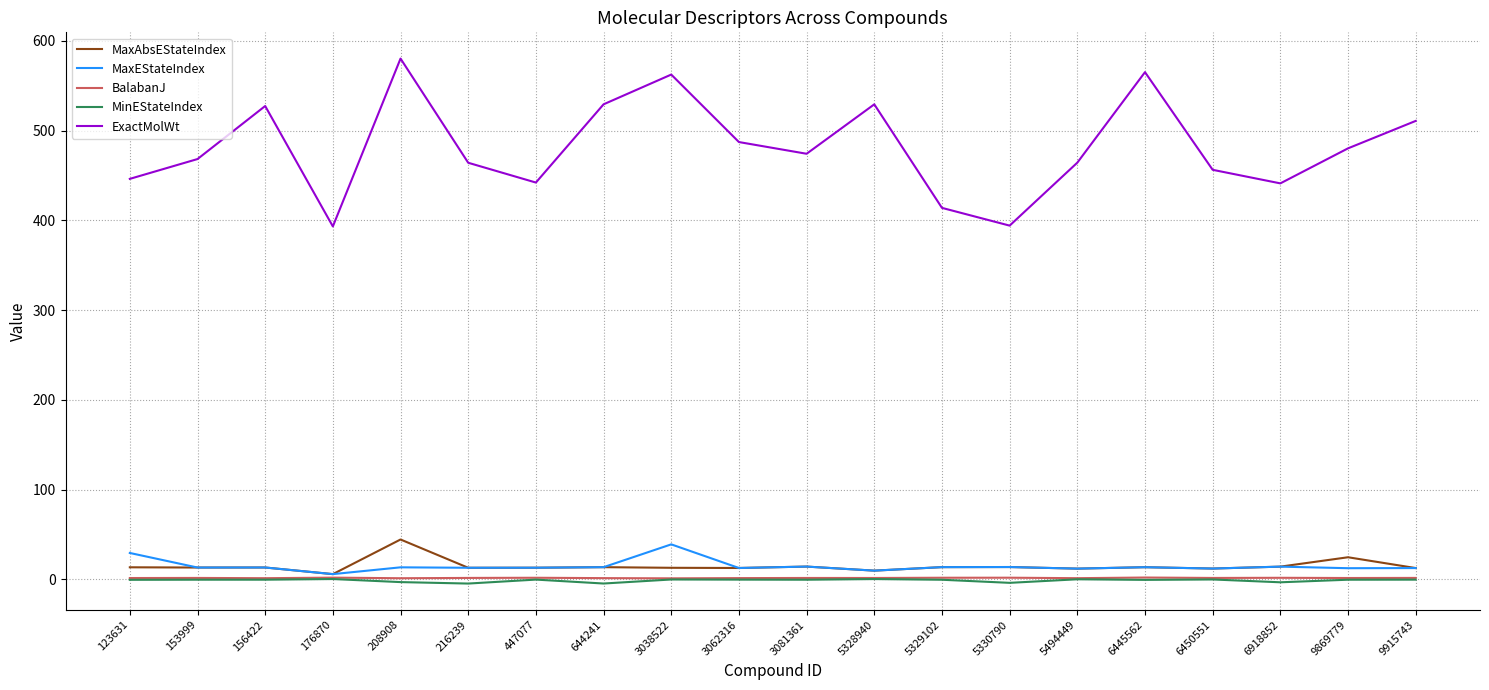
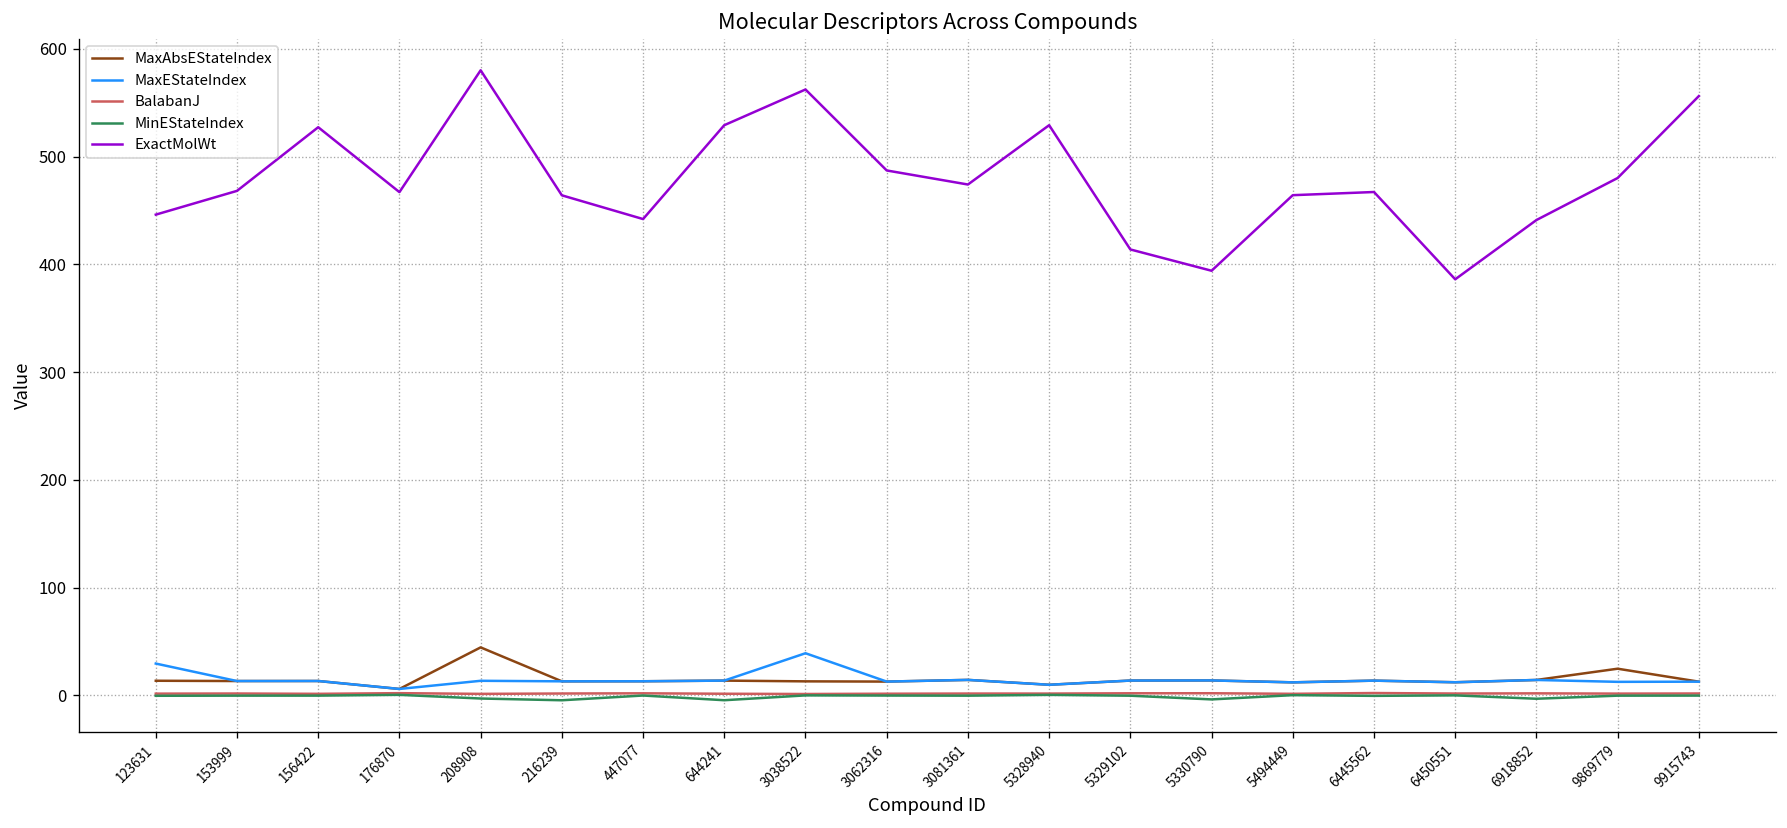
  {
    "MaxAbsEStateIndex": {
      "123631": 10,
      "208908": 40,
      "3038522": 10,
      "9869779": 20
    },
    "MaxEStateIndex": {
      "123631": 30,
      "208908": 10,
      "3038522": 40,
      "9869779": 10
    },
    "BalabanJ": {
      "208908": 0,
      "216239": 0,
      "644241": 0,
      "5330790": 0,
      "6918852": 0
    },
    "MinEStateIndex": {
      "208908": 0,
      "216239": 0,
      "644241": 0,
      "5330790": 0,
      "6918852": 0
    },
    "ExactMolWt": {
      "123631": 450,
      "153999": 470,
      "156422": 530,
-     "176870": 390,
+     "176870": 470,
      "208908": 580,
      "216239": 460,
      "447077": 440,
      "644241": 530,
      "3038522": 560,
      "3062316": 490,
      "3081361": 470,
      "5328940": 530,
      "5329102": 410,
      "5330790": 390,
      "5494449": 460,
-     "6445562": 570,
-     "6450551": 460,
+     "6445562": 470,
+     "6450551": 390,
      "6918852": 440,
      "9869779": 480,
-     "9915743": 510
+     "9915743": 560
    }
  }
